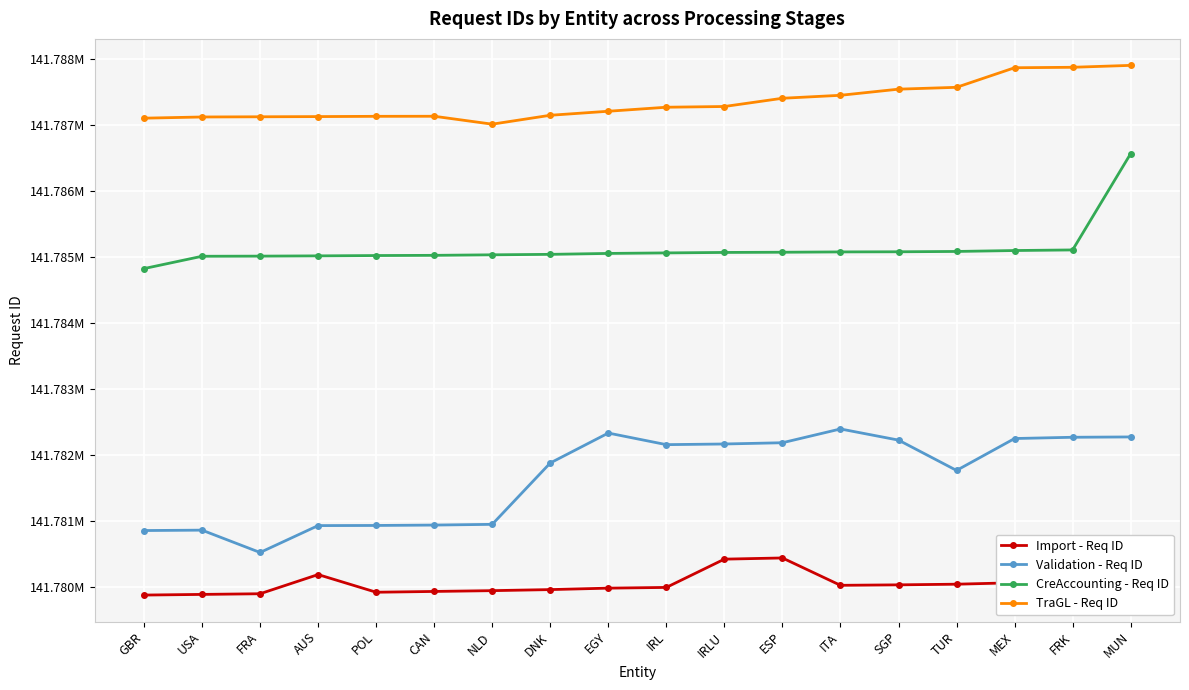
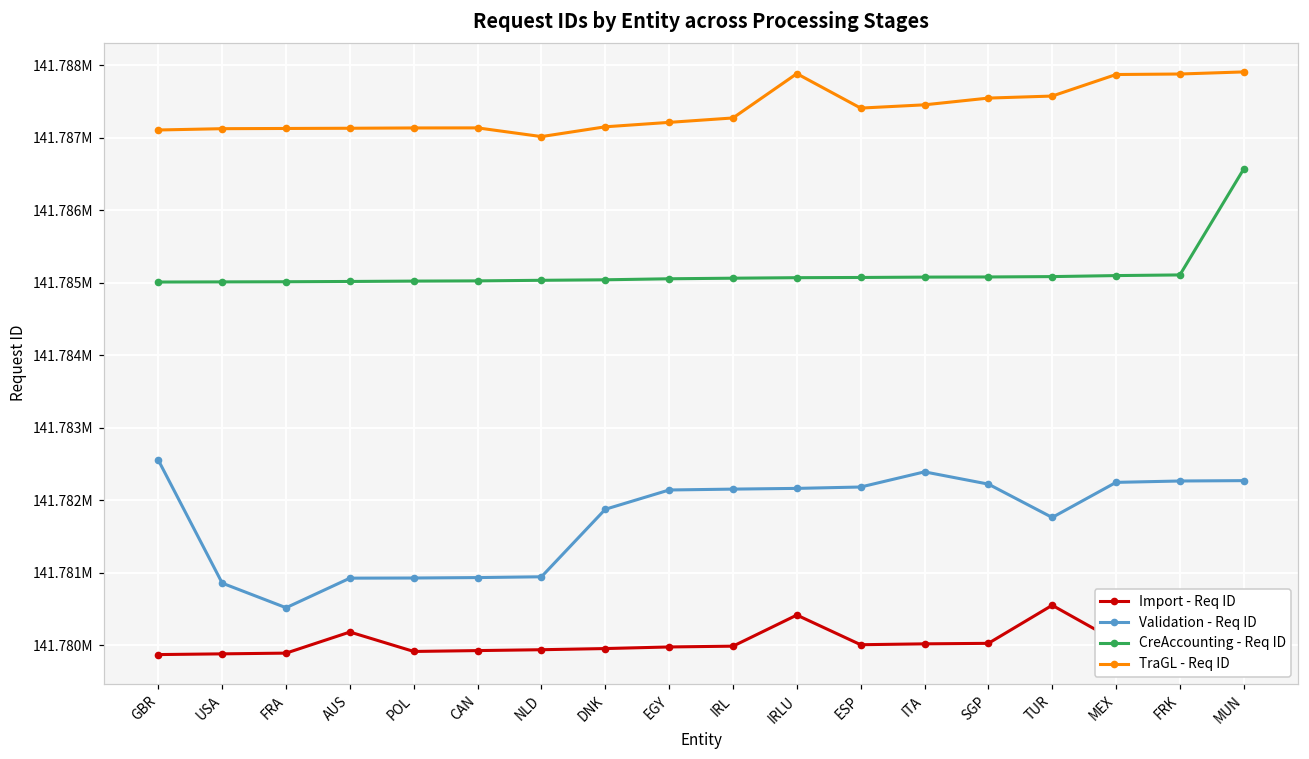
  {
    "Import - Req ID": {
      "GBR": 141779900,
      "USA": 141779900,
      "FRA": 141779900,
      "AUS": 141780200,
      "POL": 141779900,
      "CAN": 141779900,
      "NLD": 141779900,
      "DNK": 141780000,
      "EGY": 141780000,
      "IRL": 141780000,
      "IRLU": 141780400,
-     "ESP": 141780400,
+     "ESP": 141780000,
      "ITA": 141780000,
      "SGP": 141780000,
-     "TUR": 141780000
+     "TUR": 141780600
    },
    "Validation - Req ID": {
-     "GBR": 141780900,
+     "GBR": 141782600,
      "USA": 141780900,
      "FRA": 141780500,
      "AUS": 141780900,
      "POL": 141780900,
      "CAN": 141780900,
      "NLD": 141780900,
      "DNK": 141781900,
-     "EGY": 141782300,
+     "EGY": 141782100,
      "IRL": 141782200,
      "IRLU": 141782200,
      "ESP": 141782200,
      "ITA": 141782400,
      "SGP": 141782200,
      "TUR": 141781800,
      "MEX": 141782200,
      "FRK": 141782300,
      "MUN": 141782300
    },
    "CreAccounting - Req ID": {
-     "GBR": 141784800,
+     "GBR": 141785000,
      "USA": 141785000,
      "FRA": 141785000,
      "AUS": 141785000,
      "POL": 141785000,
      "CAN": 141785000,
      "NLD": 141785000,
      "DNK": 141785000,
      "EGY": 141785100,
      "IRL": 141785100,
      "IRLU": 141785100,
      "ESP": 141785100,
      "ITA": 141785100,
      "SGP": 141785100,
      "TUR": 141785100,
      "MEX": 141785100,
      "FRK": 141785100,
      "MUN": 141786600
    },
    "TraGL - Req ID": {
      "GBR": 141787100,
      "USA": 141787100,
      "FRA": 141787100,
      "AUS": 141787100,
      "POL": 141787100,
      "CAN": 141787100,
      "NLD": 141787000,
      "DNK": 141787200,
      "EGY": 141787200,
      "IRL": 141787300,
-     "IRLU": 141787300,
+     "IRLU": 141787900,
      "ESP": 141787400,
      "ITA": 141787500,
      "SGP": 141787500,
      "TUR": 141787600,
      "MEX": 141787900,
      "FRK": 141787900,
      "MUN": 141787900
    }
  }
